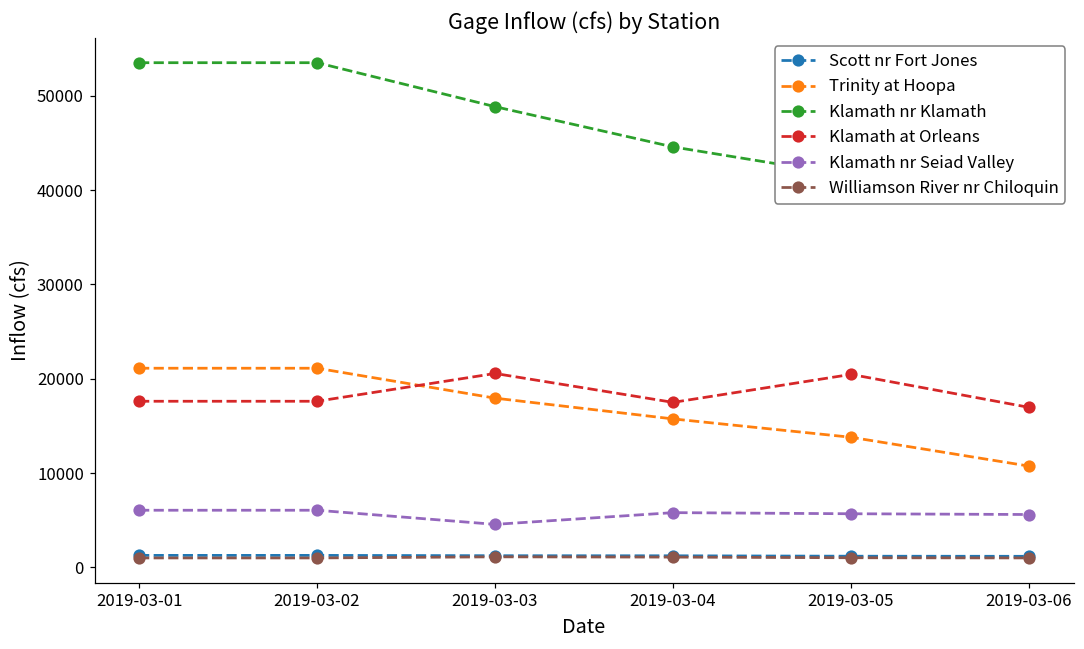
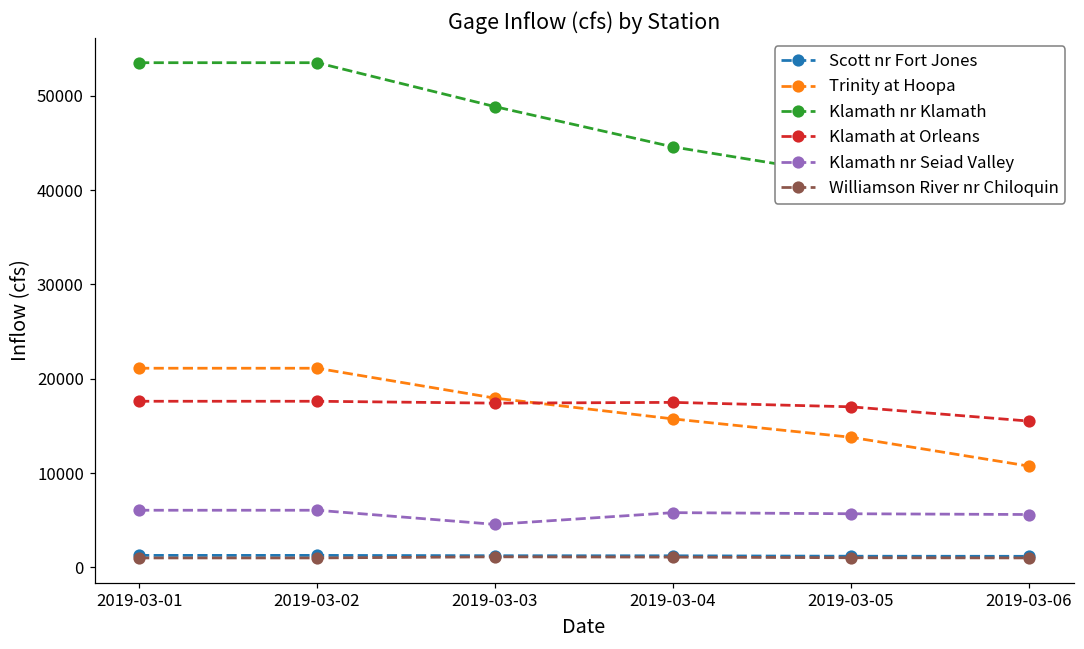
  {
    "Trinity at Hoopa": {
      "2019-03-01": 21000,
      "2019-03-02": 21000,
      "2019-03-03": 18000,
      "2019-03-04": 16000,
      "2019-03-05": 14000,
      "2019-03-06": 11000
    },
    "Klamath nr Klamath": {
      "2019-03-01": 53000,
      "2019-03-02": 53000,
      "2019-03-03": 49000,
      "2019-03-04": 45000
    },
    "Klamath at Orleans": {
      "2019-03-01": 18000,
      "2019-03-02": 18000,
-     "2019-03-03": 21000,
+     "2019-03-03": 17000,
      "2019-03-04": 17000,
-     "2019-03-05": 20000,
-     "2019-03-06": 17000
+     "2019-03-05": 17000,
+     "2019-03-06": 16000
    },
    "Klamath nr Seiad Valley": {
      "2019-03-01": 6000,
      "2019-03-02": 6000,
      "2019-03-03": 5000,
      "2019-03-04": 6000,
      "2019-03-05": 6000,
      "2019-03-06": 6000
    }
  }
